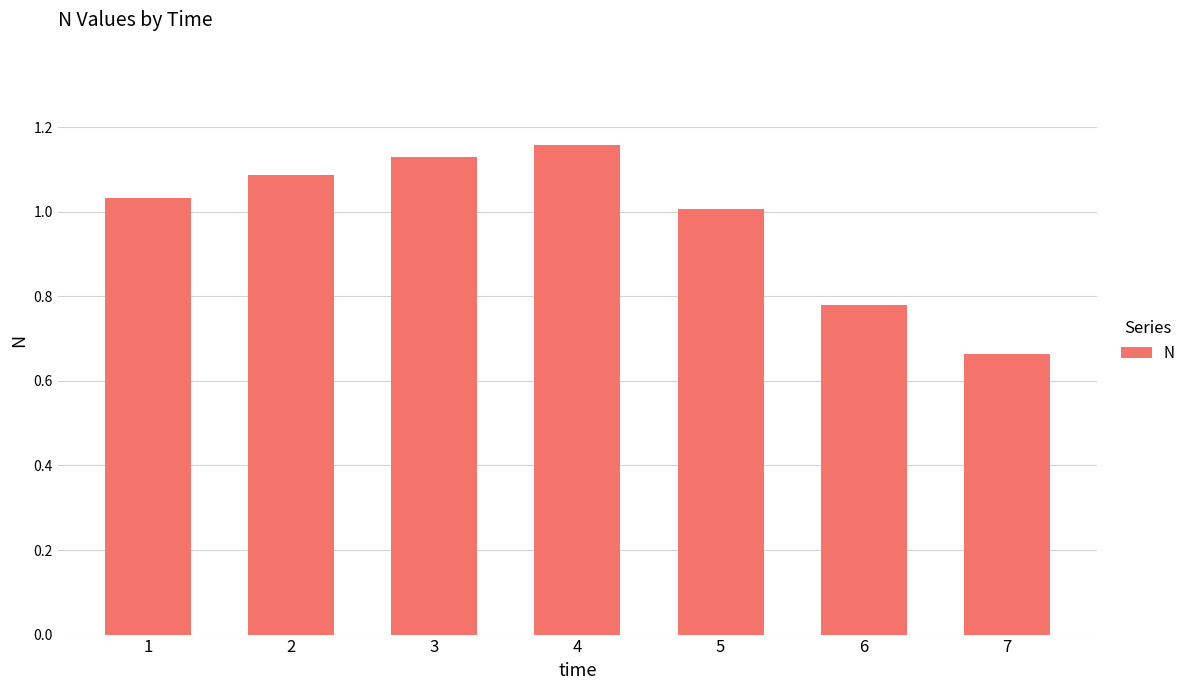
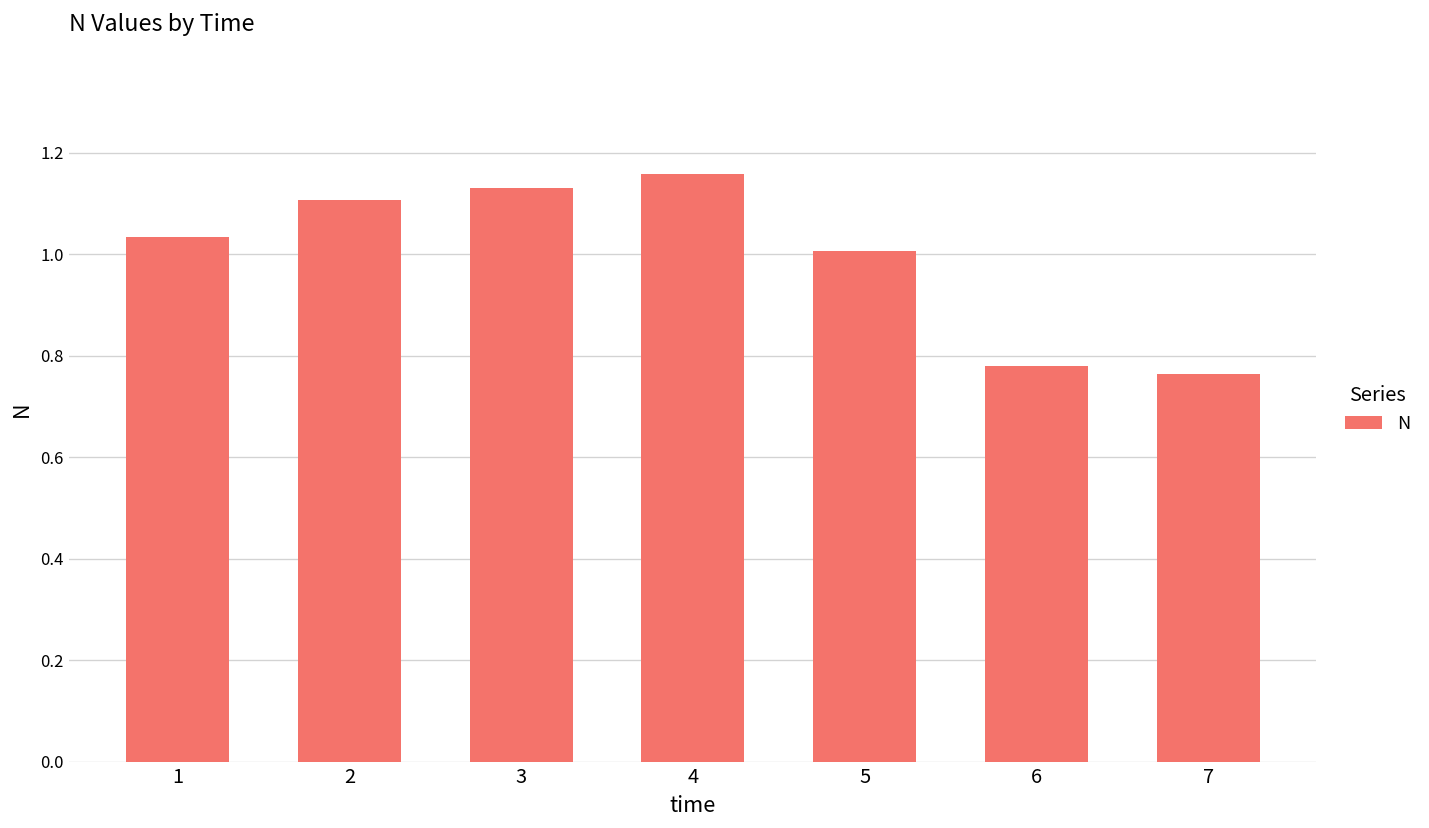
  {
    "1": 1.03,
-   "2": 1.09,
+   "2": 1.11,
    "3": 1.13,
    "4": 1.16,
    "5": 1.01,
    "6": 0.78,
-   "7": 0.66
+   "7": 0.76
  }
